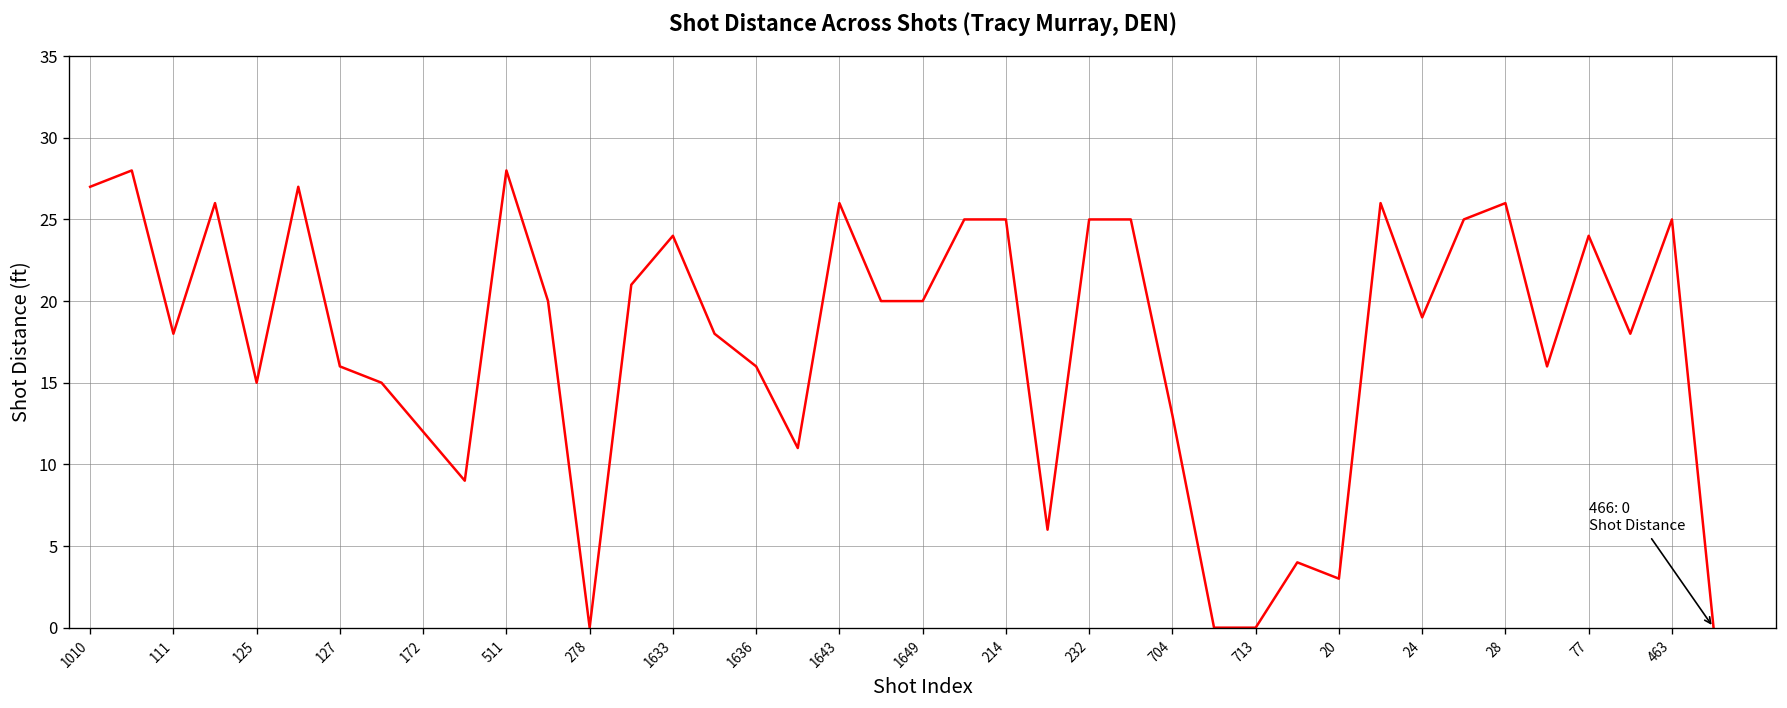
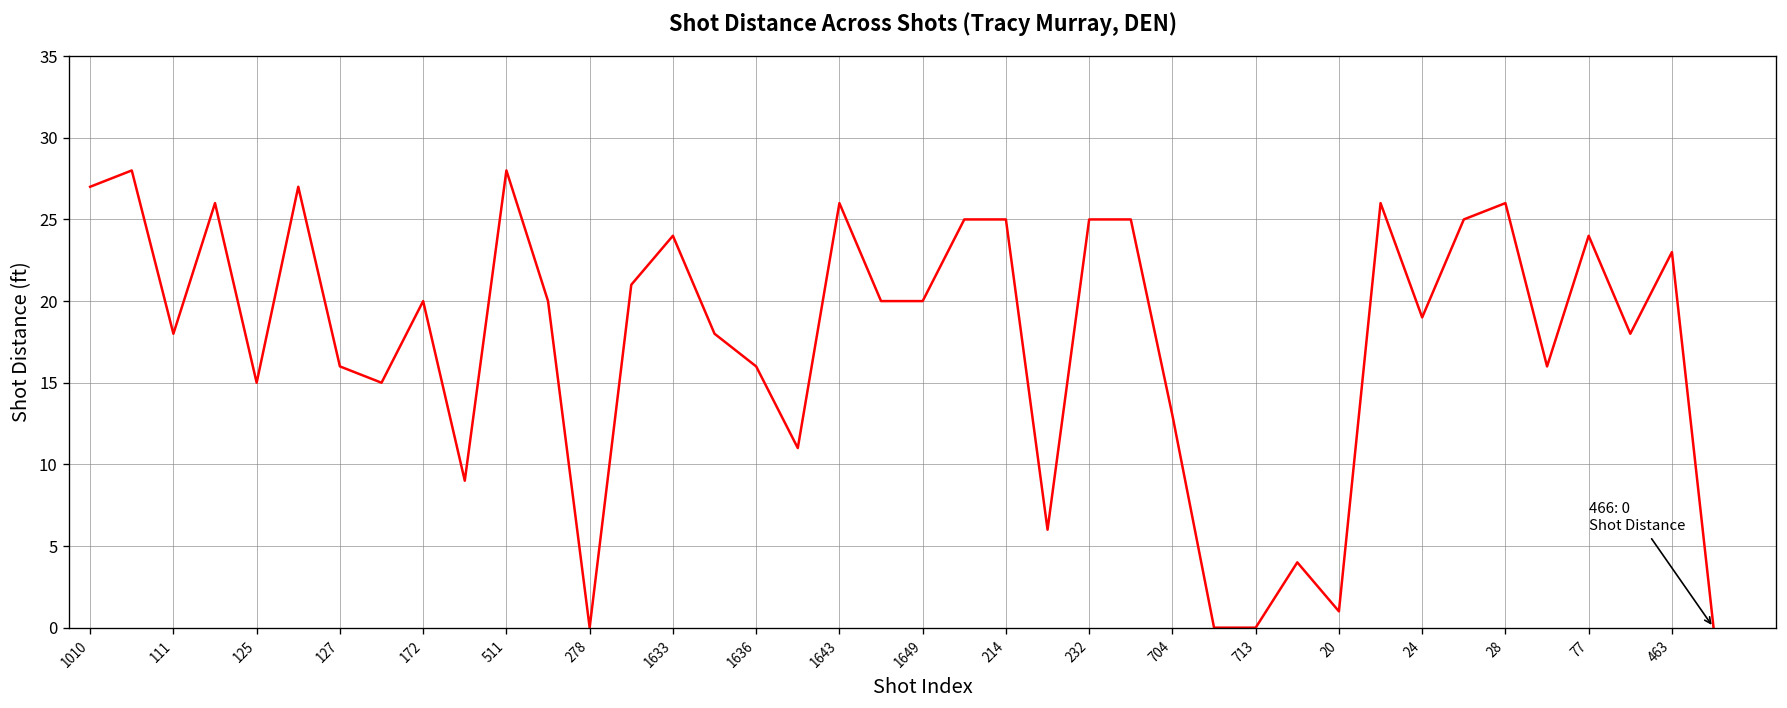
  {
    "1010": 27,
    "111": 18,
    "125": 15,
    "127": 16,
-   "172": 12,
+   "172": 20,
    "511": 28,
    "278": 0,
    "1633": 24,
    "1636": 16,
    "1643": 26,
    "1649": 20,
    "214": 25,
    "232": 25,
    "704": 13,
    "713": 0,
-   "20": 3,
+   "20": 1,
    "24": 19,
    "28": 26,
    "77": 24,
-   "463": 25
+   "463": 23
  }
